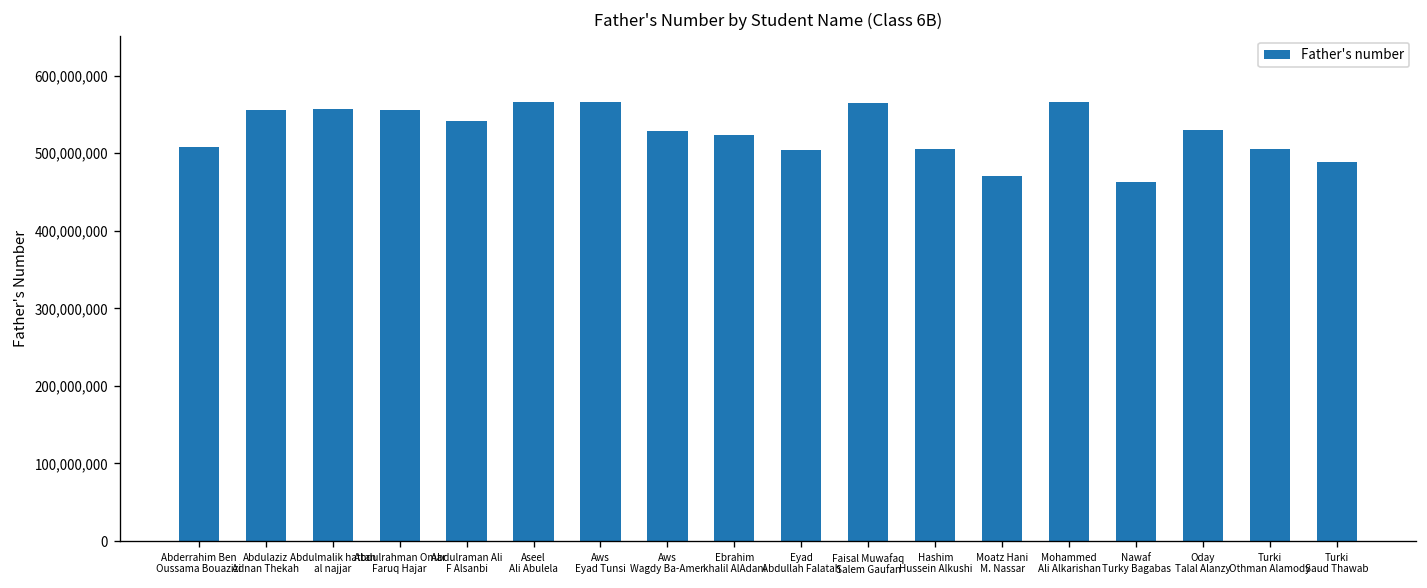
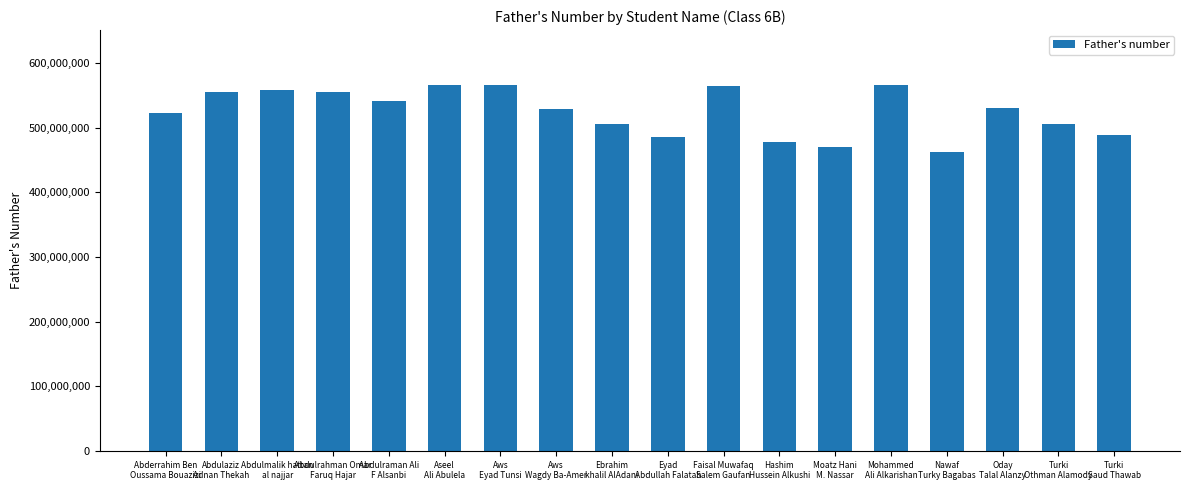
  {
-   "Abderrahim Ben Oussama Bouazizi": "510,000,000",
+   "Abderrahim Ben Oussama Bouazizi": "520,000,000",
    "Aseel Ali Abulela": "570,000,000",
    "Aws Eyad Tunsi": "570,000,000",
    "Aws Wagdy Ba-Amer": "530,000,000",
-   "Ebrahim khalil AlAdani": "520,000,000",
-   "Eyad Abdullah Falatah": "500,000,000",
+   "Ebrahim khalil AlAdani": "510,000,000",
+   "Eyad Abdullah Falatah": "480,000,000",
    "Faisal Muwafaq Salem Gaufan": "560,000,000",
-   "Hashim Hussein Alkushi": "510,000,000",
+   "Hashim Hussein Alkushi": "480,000,000",
    "Moatz Hani M. Nassar": "470,000,000",
    "Mohammed Ali Alkarishan": "570,000,000",
    "Nawaf Turky Bagabas": "460,000,000",
    "Oday Talal Alanzy": "530,000,000",
    "Turki Othman Alamody": "510,000,000",
    "Turki Saud Thawab": "490,000,000"
  }
